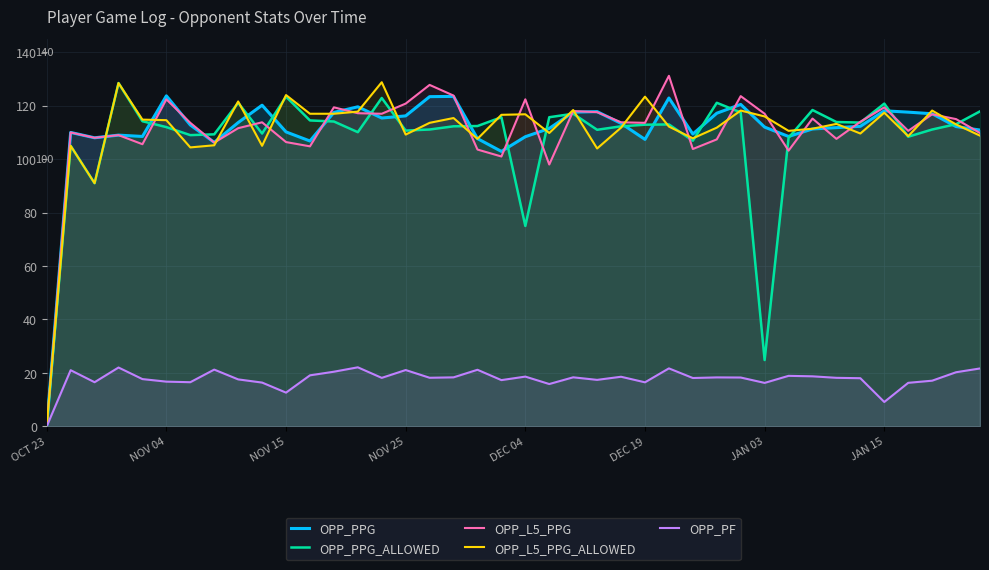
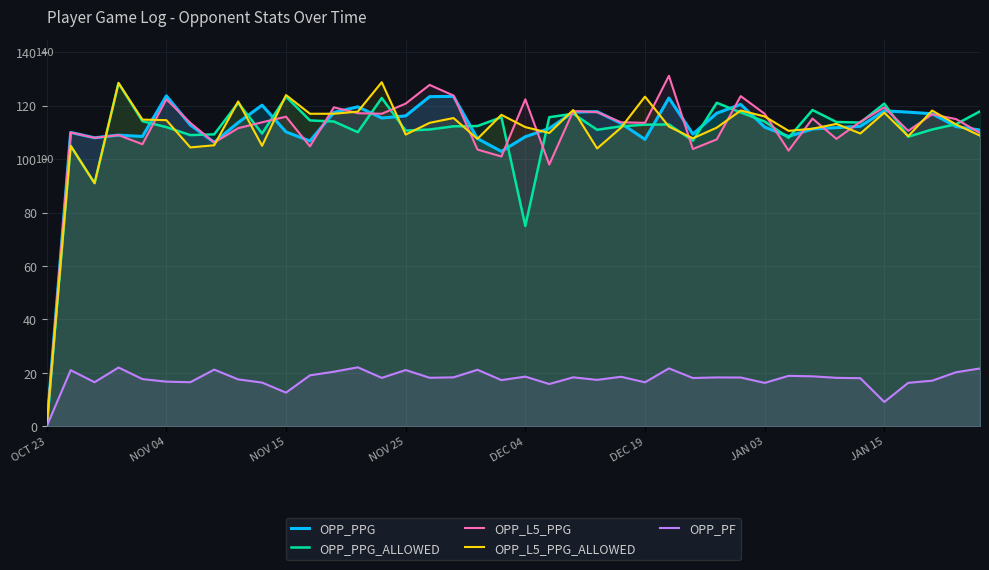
  {
    "OPP_PPG": {
      "NOV 04": 124,
      "NOV 15": 110,
      "NOV 25": 116,
      "DEC 04": 108,
      "DEC 19": 107,
      "JAN 03": 112
    },
    "OPP_PPG_ALLOWED": {
      "NOV 04": 112,
      "NOV 25": 111,
      "DEC 04": 75,
-     "JAN 03": 25,
+     "JAN 03": 114,
      "JAN 15": 121
    },
    "OPP_L5_PPG": {
      "NOV 04": 122,
-     "NOV 15": 106,
+     "NOV 15": 116,
      "NOV 25": 121,
      "DEC 04": 122,
      "JAN 03": 117,
      "JAN 15": 119
    },
    "OPP_L5_PPG_ALLOWED": {
      "NOV 04": 115,
      "NOV 25": 109,
-     "DEC 04": 117,
+     "DEC 04": 112,
      "DEC 19": 123,
      "JAN 03": 116
    },
    "OPP_PF": {
      "NOV 04": 17,
      "NOV 15": 13,
      "NOV 25": 21,
      "DEC 04": 19,
      "DEC 19": 16,
      "JAN 03": 16,
      "JAN 15": 9
    }
  }
